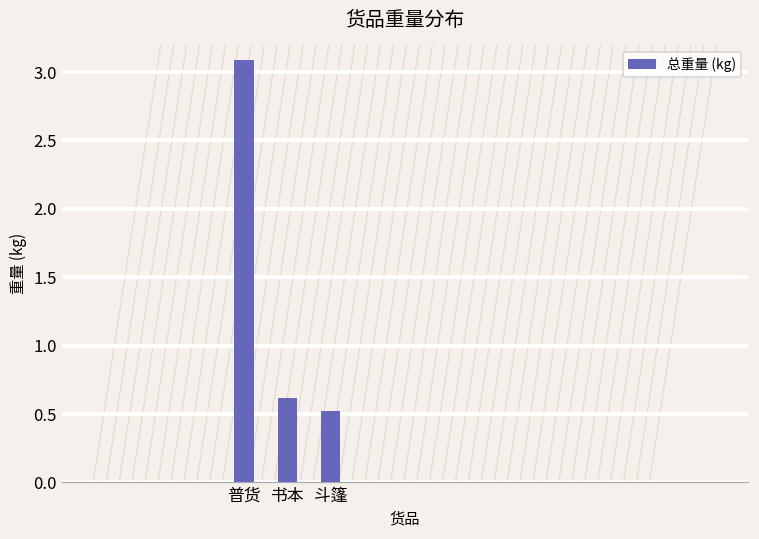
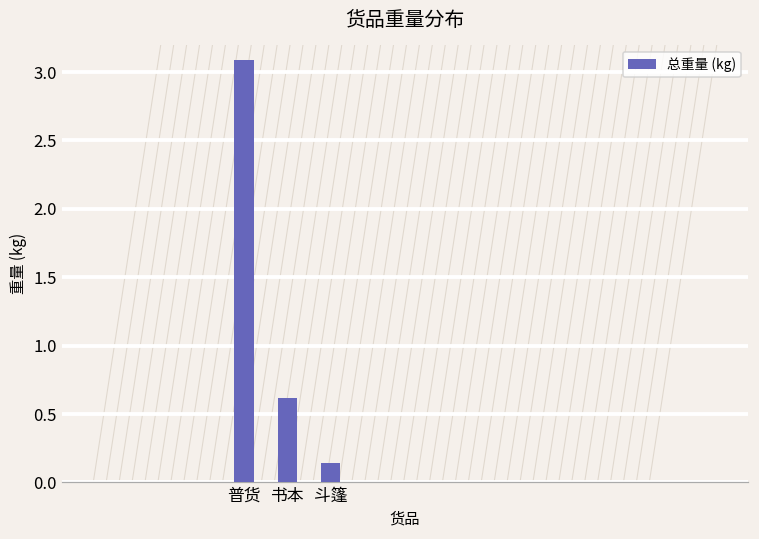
  {
    "总重量 (kg)": {
      "普货": 3.09,
      "书本": 0.62,
-     "斗篷": 0.52
+     "斗篷": 0.14
    }
  }
